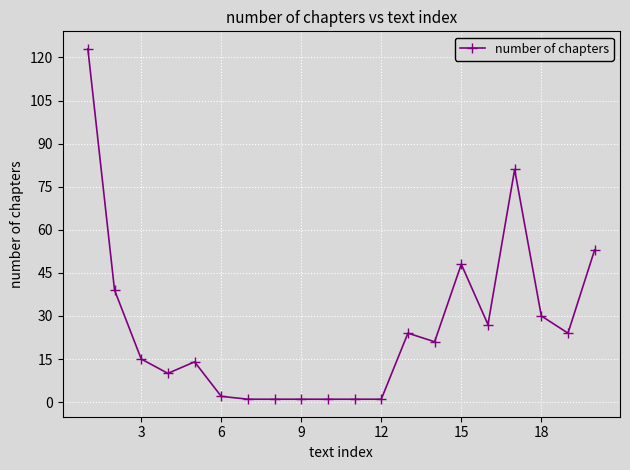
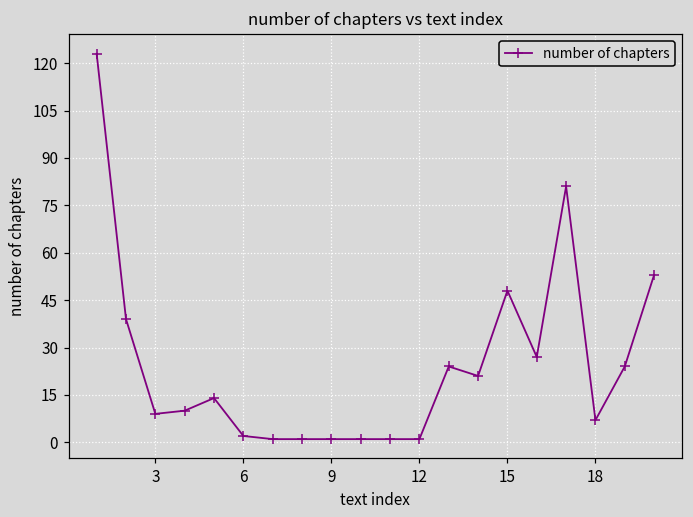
  {
-   "3": 15,
+   "3": 9,
    "6": 2,
    "9": 1,
    "12": 1,
    "15": 48,
-   "18": 30
+   "18": 7
  }
